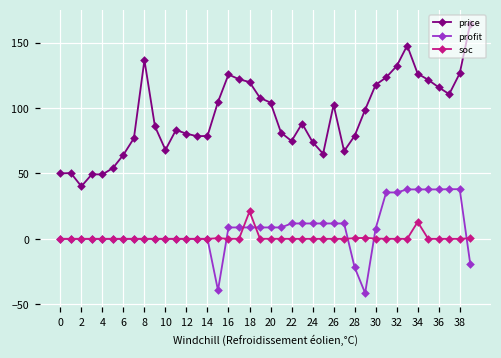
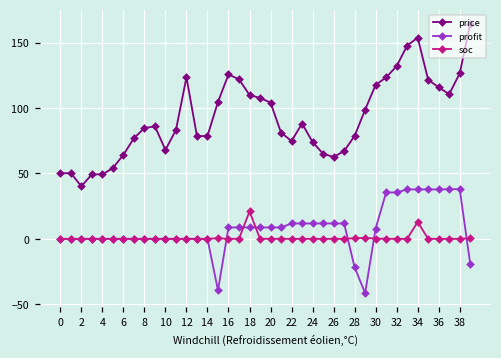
  {
    "price": {
      "0": 50,
      "2": 40,
      "4": 49,
      "6": 64,
-     "8": 137,
+     "8": 85,
      "10": 68,
-     "12": 80,
+     "12": 123,
      "14": 79,
      "16": 126,
-     "18": 120,
+     "18": 110,
      "20": 104,
      "22": 75,
      "24": 74,
-     "26": 102,
+     "26": 63,
      "28": 79,
      "30": 118,
      "32": 132,
-     "34": 126,
+     "34": 154,
      "36": 116,
      "38": 126
    },
    "profit": {
      "16": 9,
      "18": 9,
      "20": 9,
      "22": 12,
      "24": 12,
      "26": 12,
      "28": -22,
      "30": 8,
      "32": 35,
      "34": 38,
      "36": 38,
      "38": 38
    },
    "soc": {
      "16": 0,
      "18": 21,
      "20": 0,
      "22": 0,
      "24": 0,
      "26": 0,
      "28": 1,
      "30": 0,
      "32": 0,
      "34": 13,
      "36": 0,
      "38": 0
    }
  }
